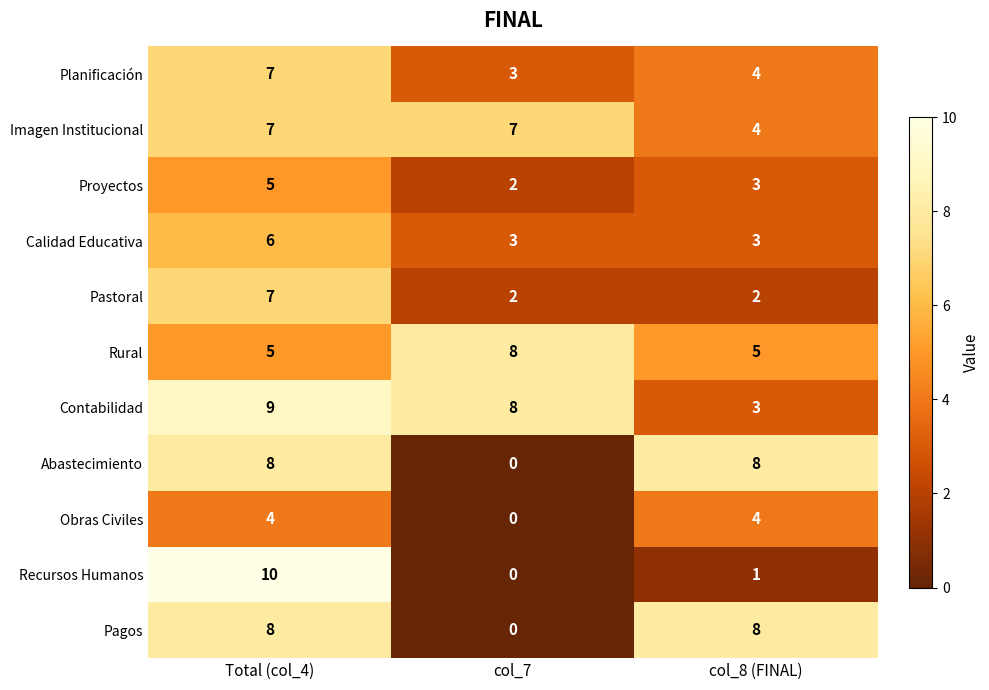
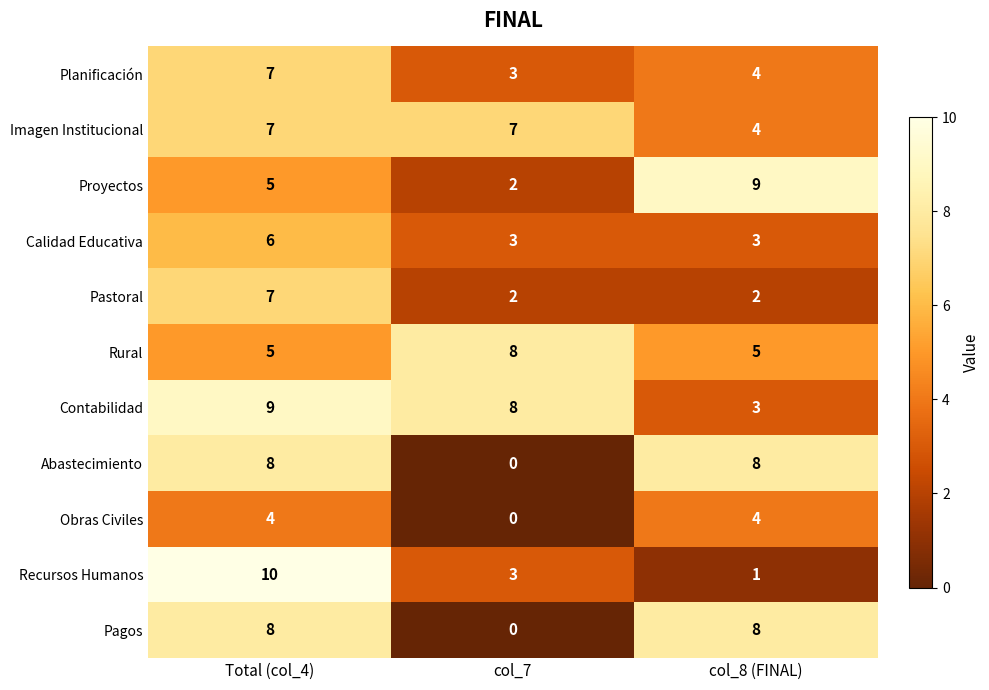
  {
    "Planificación": {
      "Total (col_4)": 7,
      "col_7": 3,
      "col_8 (FINAL)": 4
    },
    "Imagen Institucional": {
      "Total (col_4)": 7,
      "col_7": 7,
      "col_8 (FINAL)": 4
    },
    "Proyectos": {
      "Total (col_4)": 5,
      "col_7": 2,
-     "col_8 (FINAL)": 3
+     "col_8 (FINAL)": 9
    },
    "Calidad Educativa": {
      "Total (col_4)": 6,
      "col_7": 3,
      "col_8 (FINAL)": 3
    },
    "Pastoral": {
      "Total (col_4)": 7,
      "col_7": 2,
      "col_8 (FINAL)": 2
    },
    "Rural": {
      "Total (col_4)": 5,
      "col_7": 8,
      "col_8 (FINAL)": 5
    },
    "Contabilidad": {
      "Total (col_4)": 9,
      "col_7": 8,
      "col_8 (FINAL)": 3
    },
    "Abastecimiento": {
      "Total (col_4)": 8,
      "col_7": 0,
      "col_8 (FINAL)": 8
    },
    "Obras Civiles": {
      "Total (col_4)": 4,
      "col_7": 0,
      "col_8 (FINAL)": 4
    },
    "Recursos Humanos": {
      "Total (col_4)": 10,
-     "col_7": 0,
+     "col_7": 3,
      "col_8 (FINAL)": 1
    },
    "Pagos": {
      "Total (col_4)": 8,
      "col_7": 0,
      "col_8 (FINAL)": 8
    }
  }
